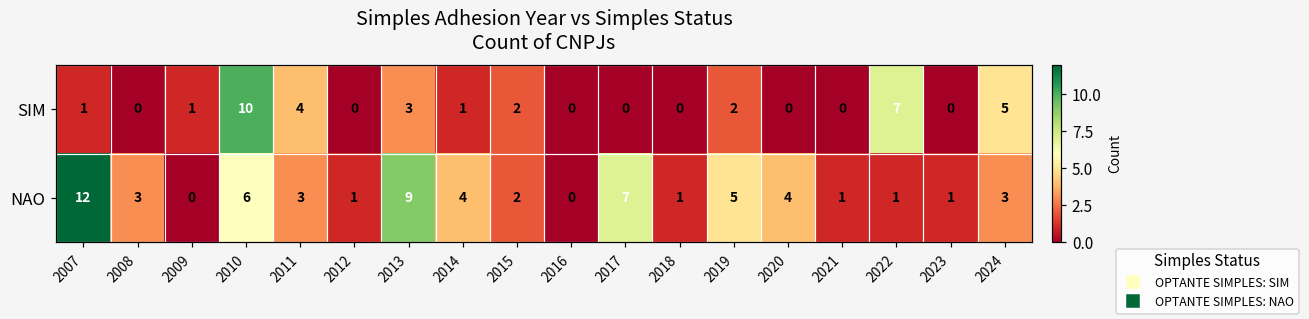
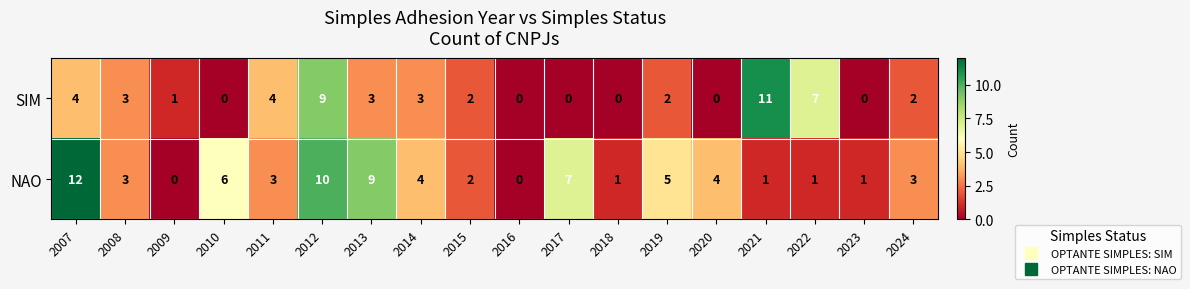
  {
    "SIM": {
-     "2007": 1,
-     "2008": 0,
+     "2007": 4,
+     "2008": 3,
      "2009": 1,
-     "2010": 10,
+     "2010": 0,
      "2011": 4,
-     "2012": 0,
+     "2012": 9,
      "2013": 3,
-     "2014": 1,
+     "2014": 3,
      "2015": 2,
      "2016": 0,
      "2017": 0,
      "2018": 0,
      "2019": 2,
      "2020": 0,
-     "2021": 0,
+     "2021": 11,
      "2022": 7,
      "2023": 0,
-     "2024": 5
+     "2024": 2
    },
    "NAO": {
      "2007": 12,
      "2008": 3,
      "2009": 0,
      "2010": 6,
      "2011": 3,
-     "2012": 1,
+     "2012": 10,
      "2013": 9,
      "2014": 4,
      "2015": 2,
      "2016": 0,
      "2017": 7,
      "2018": 1,
      "2019": 5,
      "2020": 4,
      "2021": 1,
      "2022": 1,
      "2023": 1,
      "2024": 3
    }
  }
